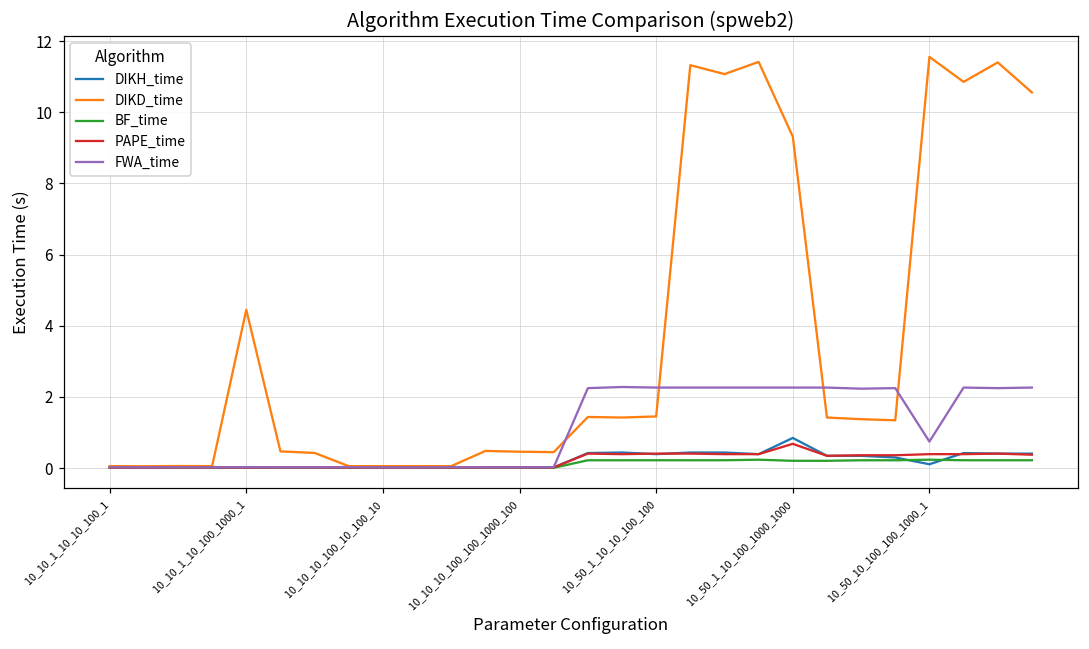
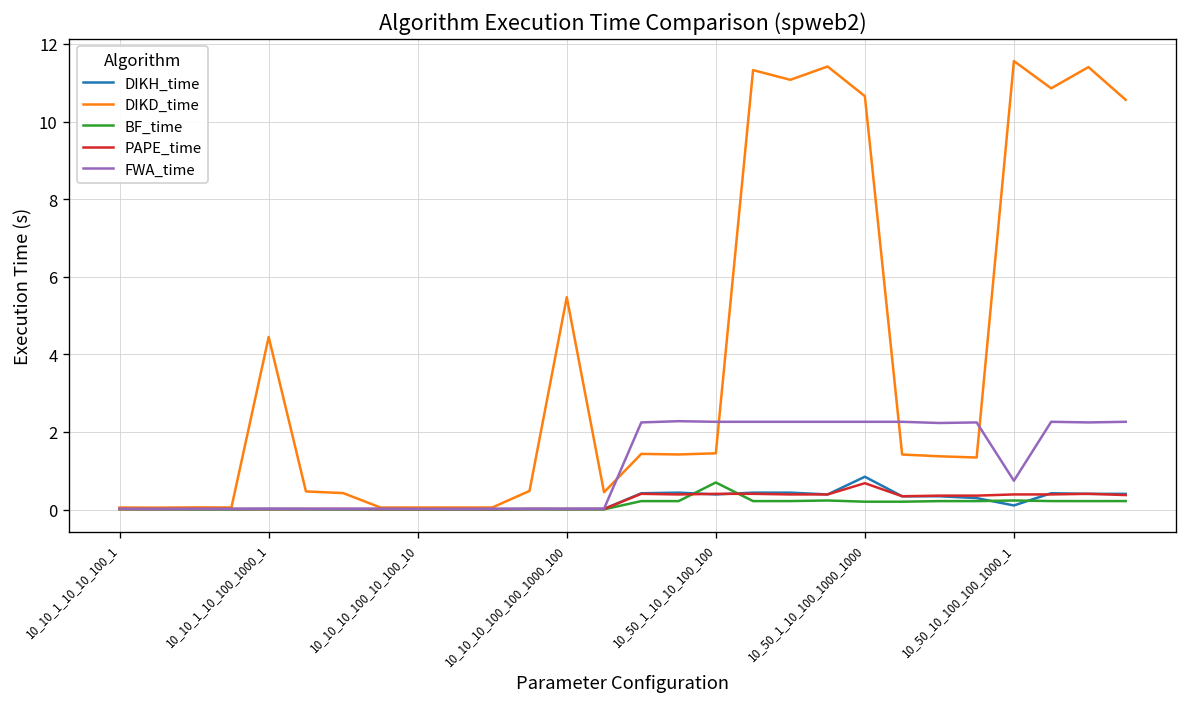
  {
    "DIKH_time": {
      "10_50_1_10_100_1000_1000": 0.8,
      "10_50_10_100_100_1000_1": 0.1
    },
    "DIKD_time": {
      "10_10_1_10_100_1000_1": 4.4,
-     "10_10_10_100_100_1000_100": 0.5,
+     "10_10_10_100_100_1000_100": 5.5,
      "10_50_1_10_10_100_100": 1.5,
-     "10_50_1_10_100_1000_1000": 9.3,
+     "10_50_1_10_100_1000_1000": 10.7,
      "10_50_10_100_100_1000_1": 11.6
    },
    "BF_time": {
-     "10_50_1_10_10_100_100": 0.2,
+     "10_50_1_10_10_100_100": 0.7,
      "10_50_1_10_100_1000_1000": 0.2,
      "10_50_10_100_100_1000_1": 0.2
    },
    "PAPE_time": {
      "10_50_1_10_100_1000_1000": 0.7,
      "10_50_10_100_100_1000_1": 0.4
    },
    "FWA_time": {
      "10_50_1_10_10_100_100": 2.3,
      "10_50_1_10_100_1000_1000": 2.3,
      "10_50_10_100_100_1000_1": 0.7
    }
  }
